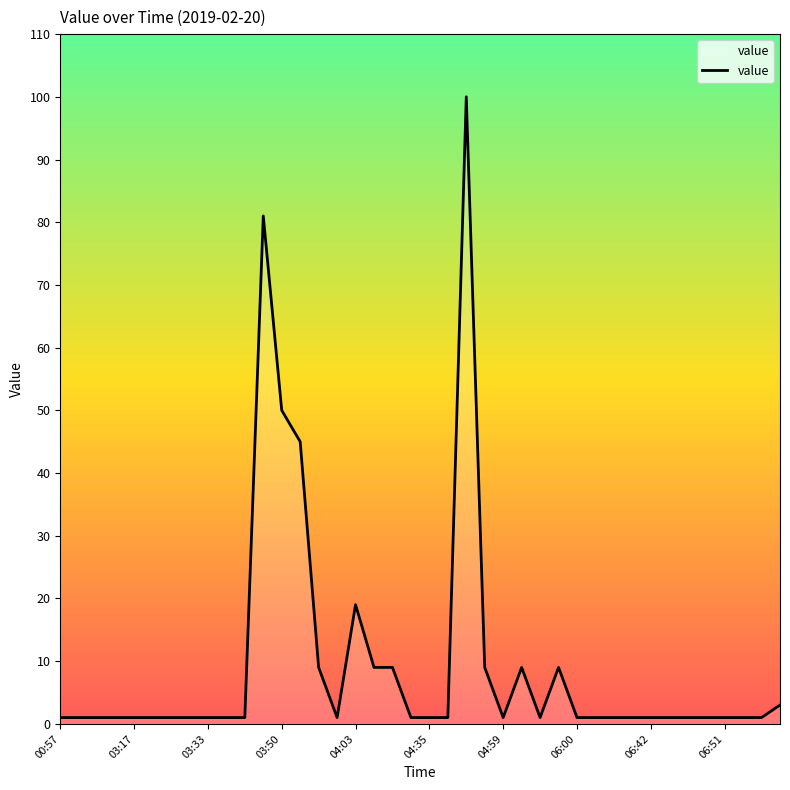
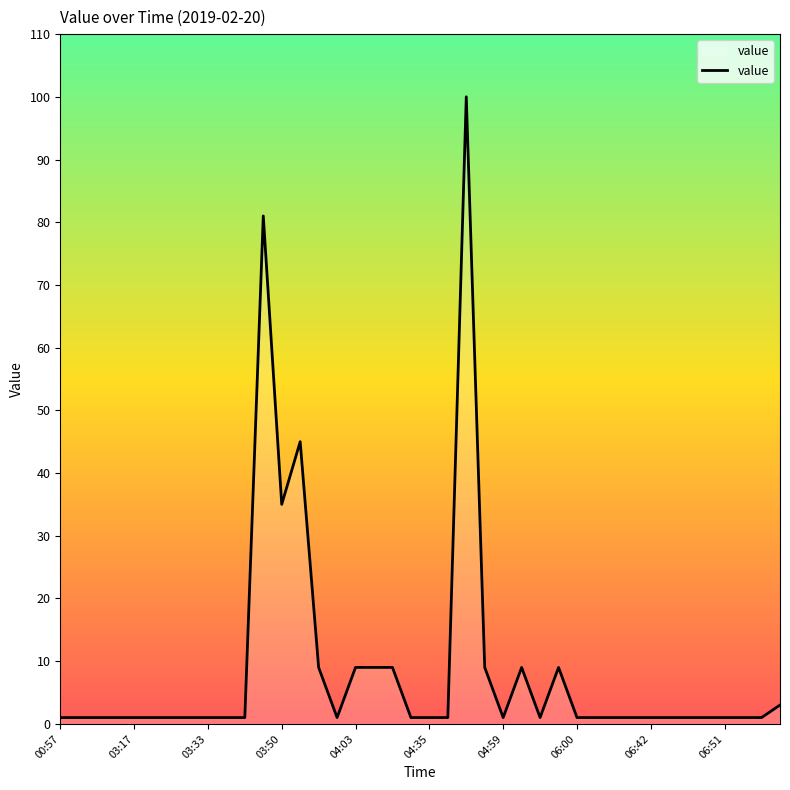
  {
    "00:57": 1,
    "03:17": 1,
    "03:33": 1,
-   "03:50": 50,
-   "04:03": 19,
+   "03:50": 35,
+   "04:03": 9,
    "04:35": 1,
    "04:59": 1,
    "06:00": 1,
    "06:42": 1,
    "06:51": 1
  }
